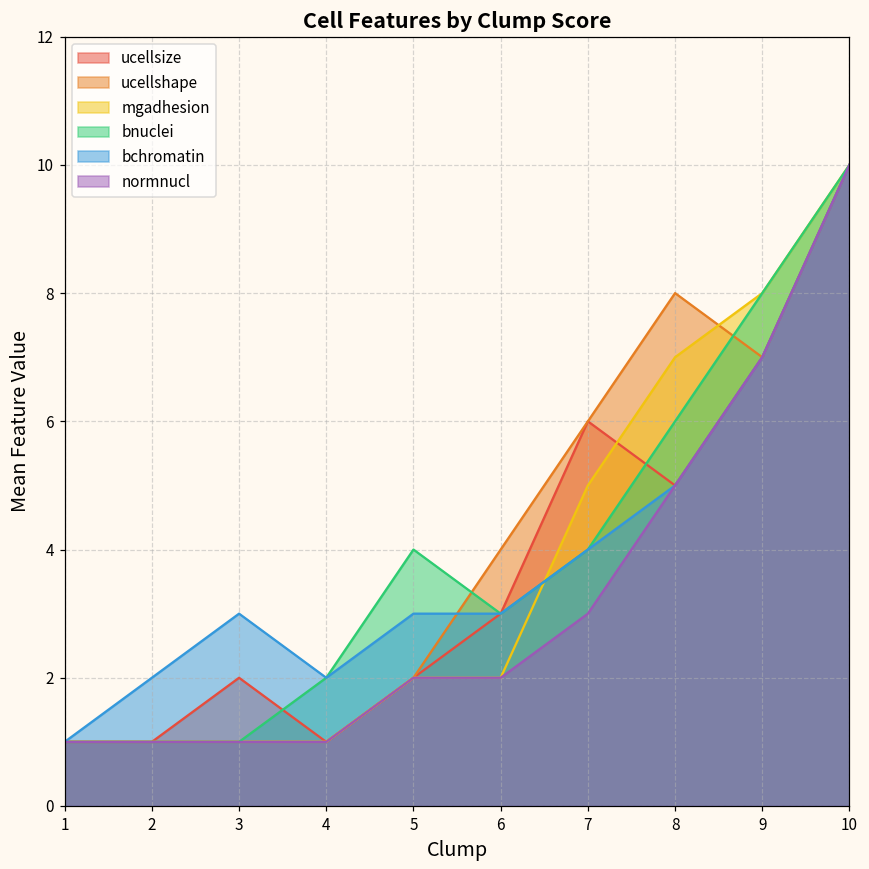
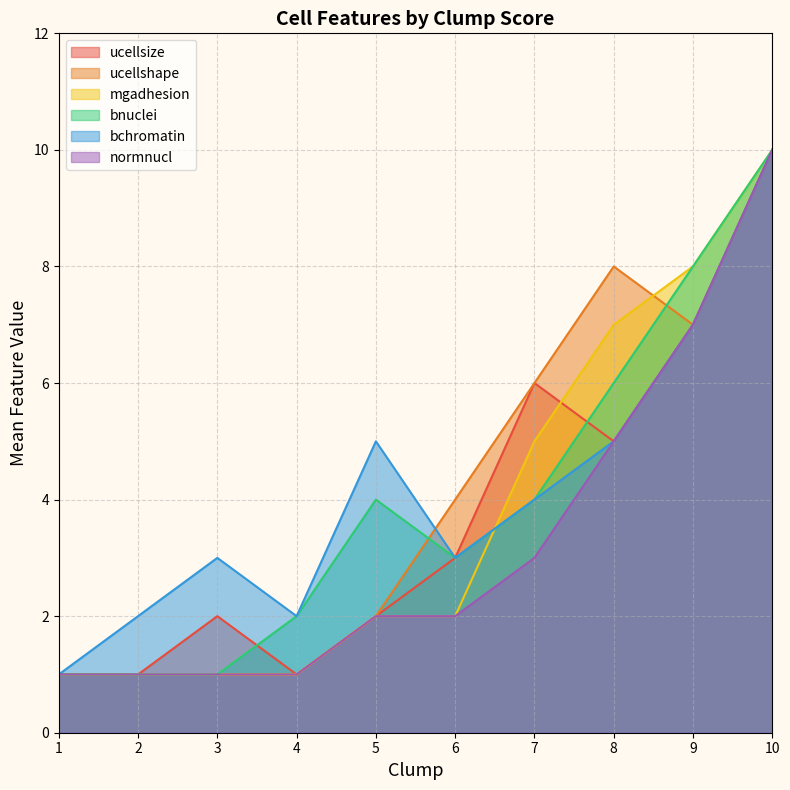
  {
    "bnuclei": {
      "5": 4,
      "8": 6
    },
    "bchromatin": {
      "2": 2,
      "3": 3,
-     "5": 3
+     "5": 5
    },
    "normnucl": {
      "7": 3
    }
  }
